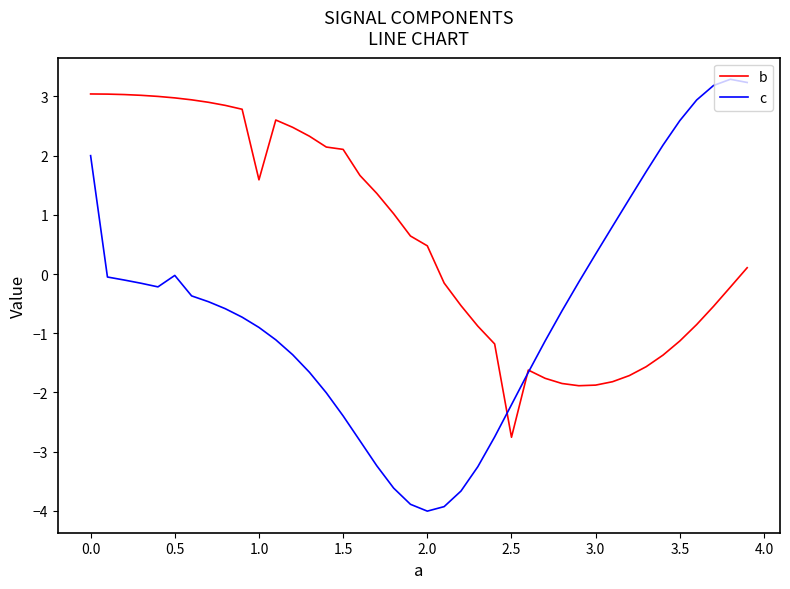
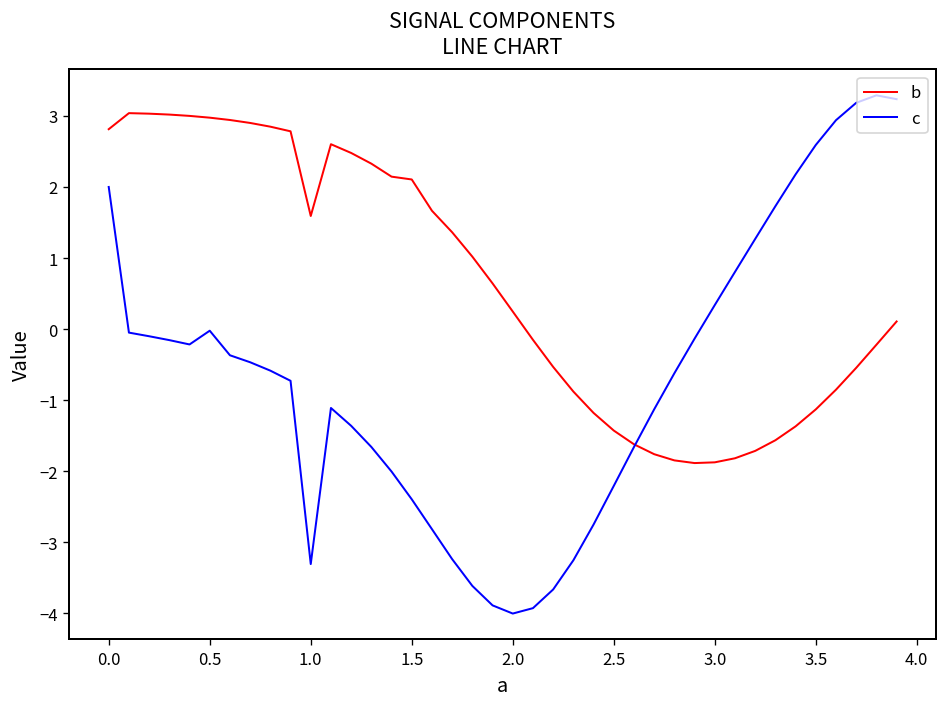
  {
    "b": {
-     "0.0": 3.0,
+     "0.0": 2.8,
      "0.5": 3.0,
      "1.0": 1.6,
      "1.5": 2.1,
-     "2.0": 0.5,
-     "2.5": -2.8,
+     "2.0": 0.2,
+     "2.5": -1.4,
      "3.0": -1.9,
      "3.5": -1.1
    },
    "c": {
      "0.0": 2.0,
      "0.5": 0.0,
-     "1.0": -0.9,
+     "1.0": -3.3,
      "1.5": -2.4,
      "2.0": -4.0,
      "2.5": -2.2,
      "3.0": 0.3,
      "3.5": 2.6
    }
  }
